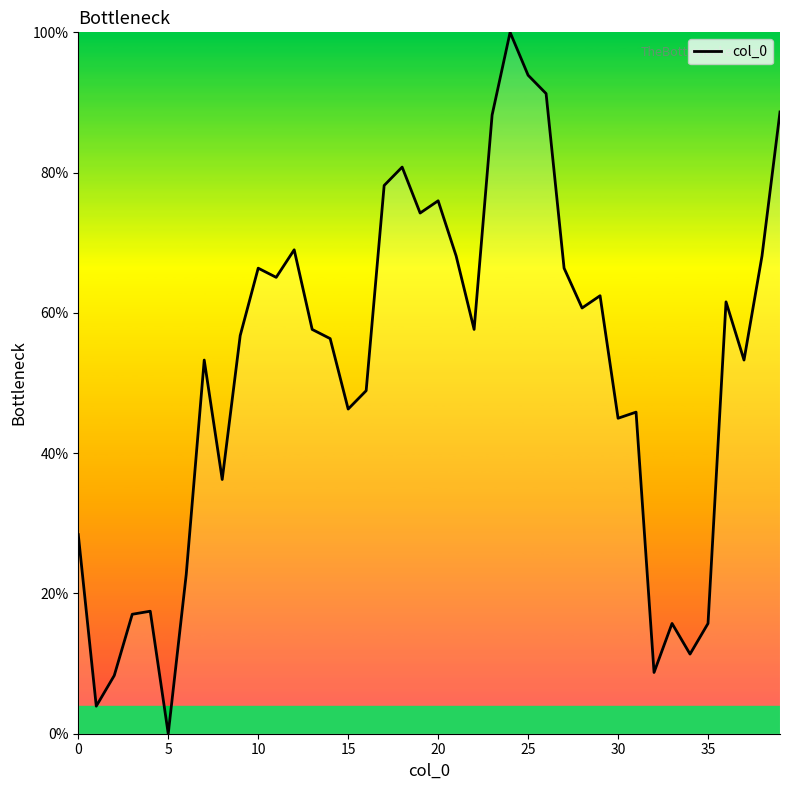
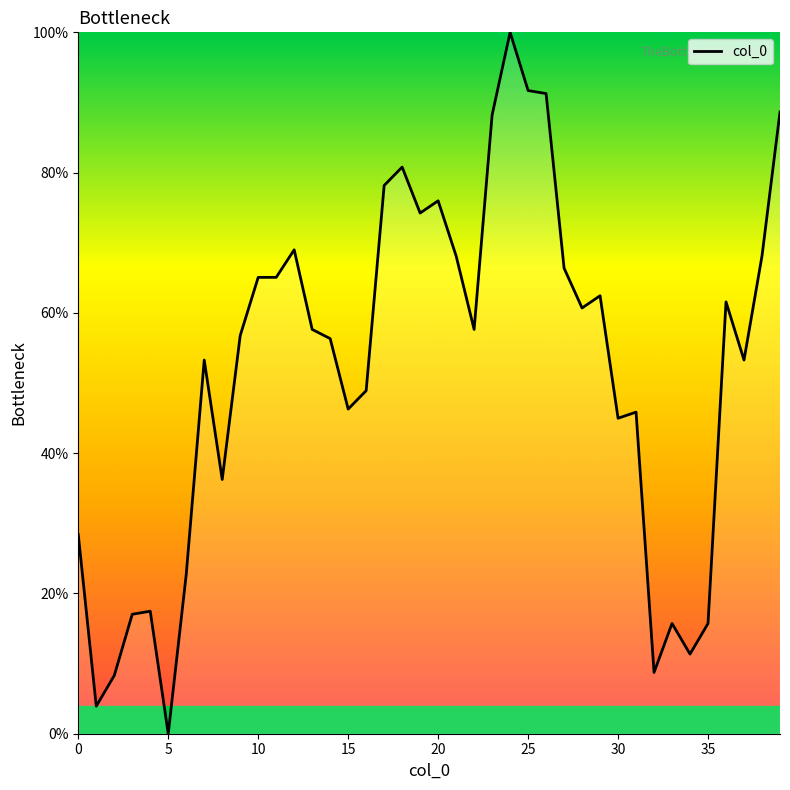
  {
    "0": "28%",
-   "10": "66%",
+   "10": "65%",
    "15": "46%",
    "20": "76%",
-   "25": "94%",
+   "25": "92%",
    "30": "45%",
    "35": "16%"
  }
